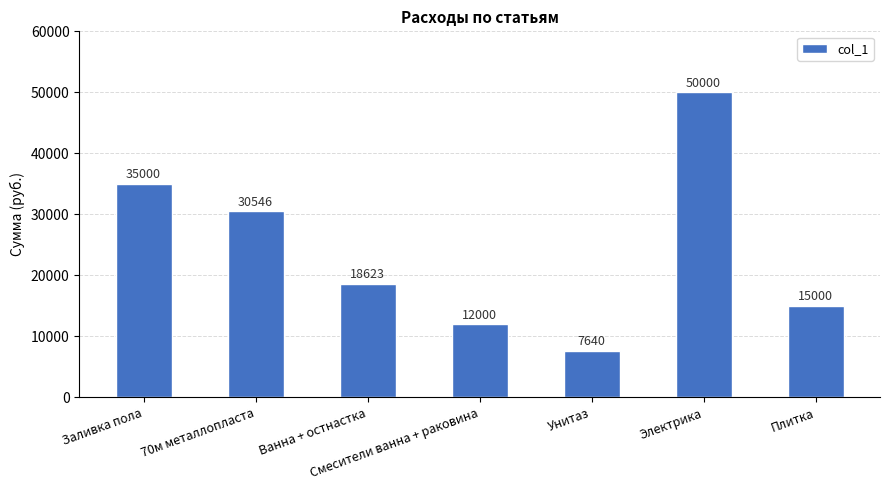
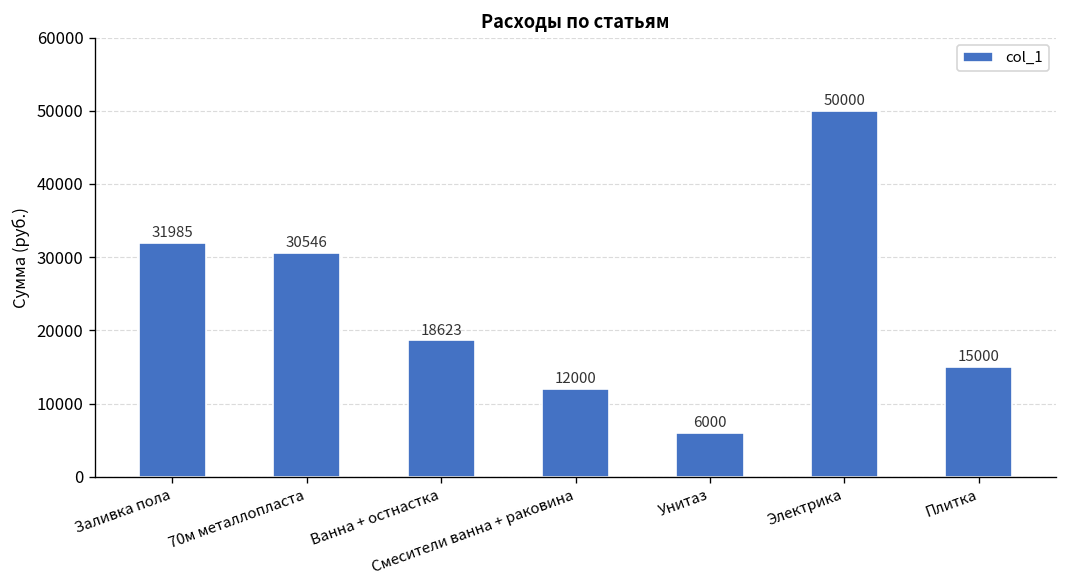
  {
-   "Заливка пола": 35000,
+   "Заливка пола": 31985,
    "70м металлопласта": 30546,
    "Ванна + остнастка": 18623,
    "Смесители ванна + раковина": 12000,
-   "Унитаз": 7640,
+   "Унитаз": 6000,
    "Электрика": 50000,
    "Плитка": 15000
  }
